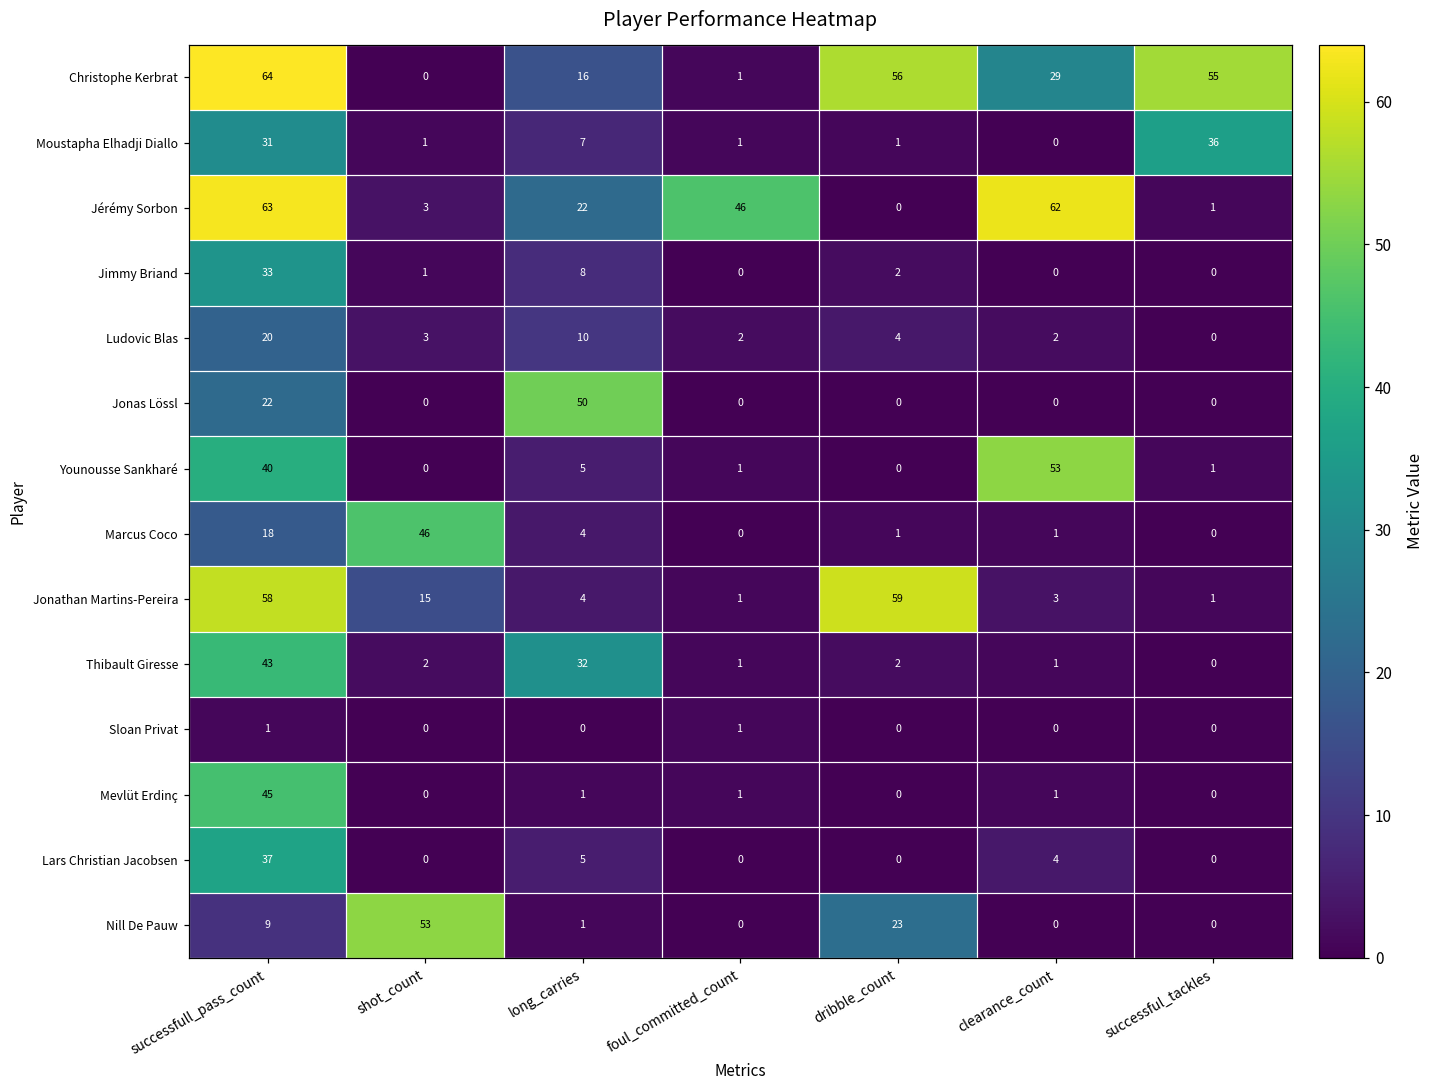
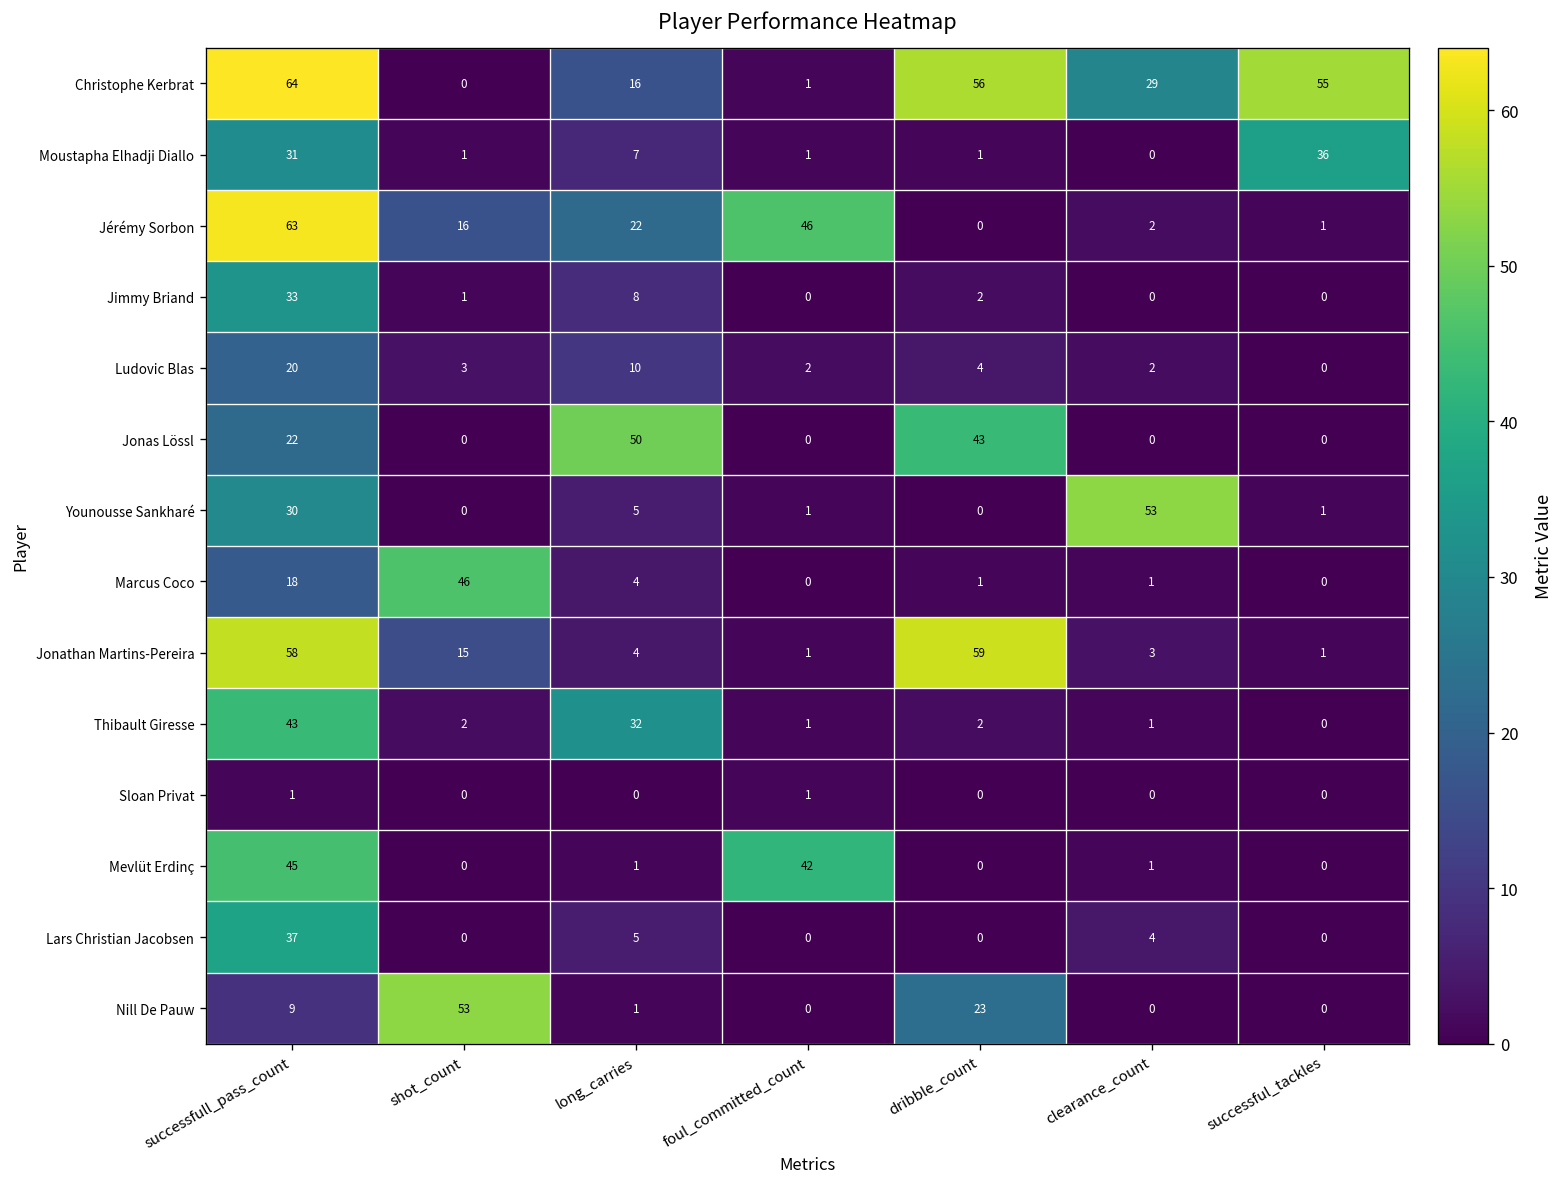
  {
    "Christophe Kerbrat": {
      "successfull_pass_count": 64,
      "shot_count": 0,
      "long_carries": 16,
      "foul_committed_count": 1,
      "dribble_count": 56,
      "clearance_count": 29,
      "successful_tackles": 55
    },
    "Moustapha Elhadji Diallo": {
      "successfull_pass_count": 31,
      "shot_count": 1,
      "long_carries": 7,
      "foul_committed_count": 1,
      "dribble_count": 1,
      "clearance_count": 0,
      "successful_tackles": 36
    },
    "Jérémy Sorbon": {
      "successfull_pass_count": 63,
-     "shot_count": 3,
+     "shot_count": 16,
      "long_carries": 22,
      "foul_committed_count": 46,
      "dribble_count": 0,
-     "clearance_count": 62,
+     "clearance_count": 2,
      "successful_tackles": 1
    },
    "Jimmy Briand": {
      "successfull_pass_count": 33,
      "shot_count": 1,
      "long_carries": 8,
      "foul_committed_count": 0,
      "dribble_count": 2,
      "clearance_count": 0,
      "successful_tackles": 0
    },
    "Ludovic Blas": {
      "successfull_pass_count": 20,
      "shot_count": 3,
      "long_carries": 10,
      "foul_committed_count": 2,
      "dribble_count": 4,
      "clearance_count": 2,
      "successful_tackles": 0
    },
    "Jonas Lössl": {
      "successfull_pass_count": 22,
      "shot_count": 0,
      "long_carries": 50,
      "foul_committed_count": 0,
-     "dribble_count": 0,
+     "dribble_count": 43,
      "clearance_count": 0,
      "successful_tackles": 0
    },
    "Younousse Sankharé": {
-     "successfull_pass_count": 40,
+     "successfull_pass_count": 30,
      "shot_count": 0,
      "long_carries": 5,
      "foul_committed_count": 1,
      "dribble_count": 0,
      "clearance_count": 53,
      "successful_tackles": 1
    },
    "Marcus Coco": {
      "successfull_pass_count": 18,
      "shot_count": 46,
      "long_carries": 4,
      "foul_committed_count": 0,
      "dribble_count": 1,
      "clearance_count": 1,
      "successful_tackles": 0
    },
    "Jonathan Martins-Pereira": {
      "successfull_pass_count": 58,
      "shot_count": 15,
      "long_carries": 4,
      "foul_committed_count": 1,
      "dribble_count": 59,
      "clearance_count": 3,
      "successful_tackles": 1
    },
    "Thibault Giresse": {
      "successfull_pass_count": 43,
      "shot_count": 2,
      "long_carries": 32,
      "foul_committed_count": 1,
      "dribble_count": 2,
      "clearance_count": 1,
      "successful_tackles": 0
    },
    "Sloan Privat": {
      "successfull_pass_count": 1,
      "shot_count": 0,
      "long_carries": 0,
      "foul_committed_count": 1,
      "dribble_count": 0,
      "clearance_count": 0,
      "successful_tackles": 0
    },
    "Mevlüt Erdinç": {
      "successfull_pass_count": 45,
      "shot_count": 0,
      "long_carries": 1,
-     "foul_committed_count": 1,
+     "foul_committed_count": 42,
      "dribble_count": 0,
      "clearance_count": 1,
      "successful_tackles": 0
    },
    "Lars Christian Jacobsen": {
      "successfull_pass_count": 37,
      "shot_count": 0,
      "long_carries": 5,
      "foul_committed_count": 0,
      "dribble_count": 0,
      "clearance_count": 4,
      "successful_tackles": 0
    },
    "Nill De Pauw": {
      "successfull_pass_count": 9,
      "shot_count": 53,
      "long_carries": 1,
      "foul_committed_count": 0,
      "dribble_count": 23,
      "clearance_count": 0,
      "successful_tackles": 0
    }
  }
